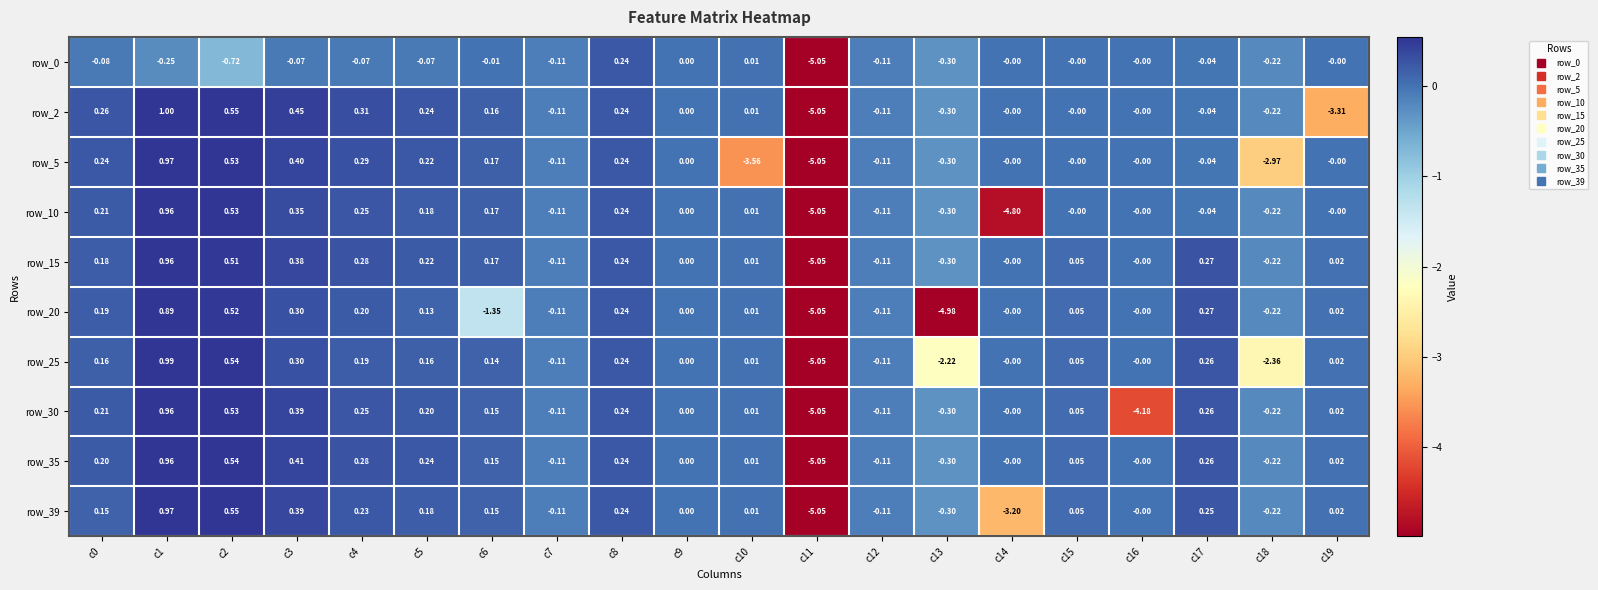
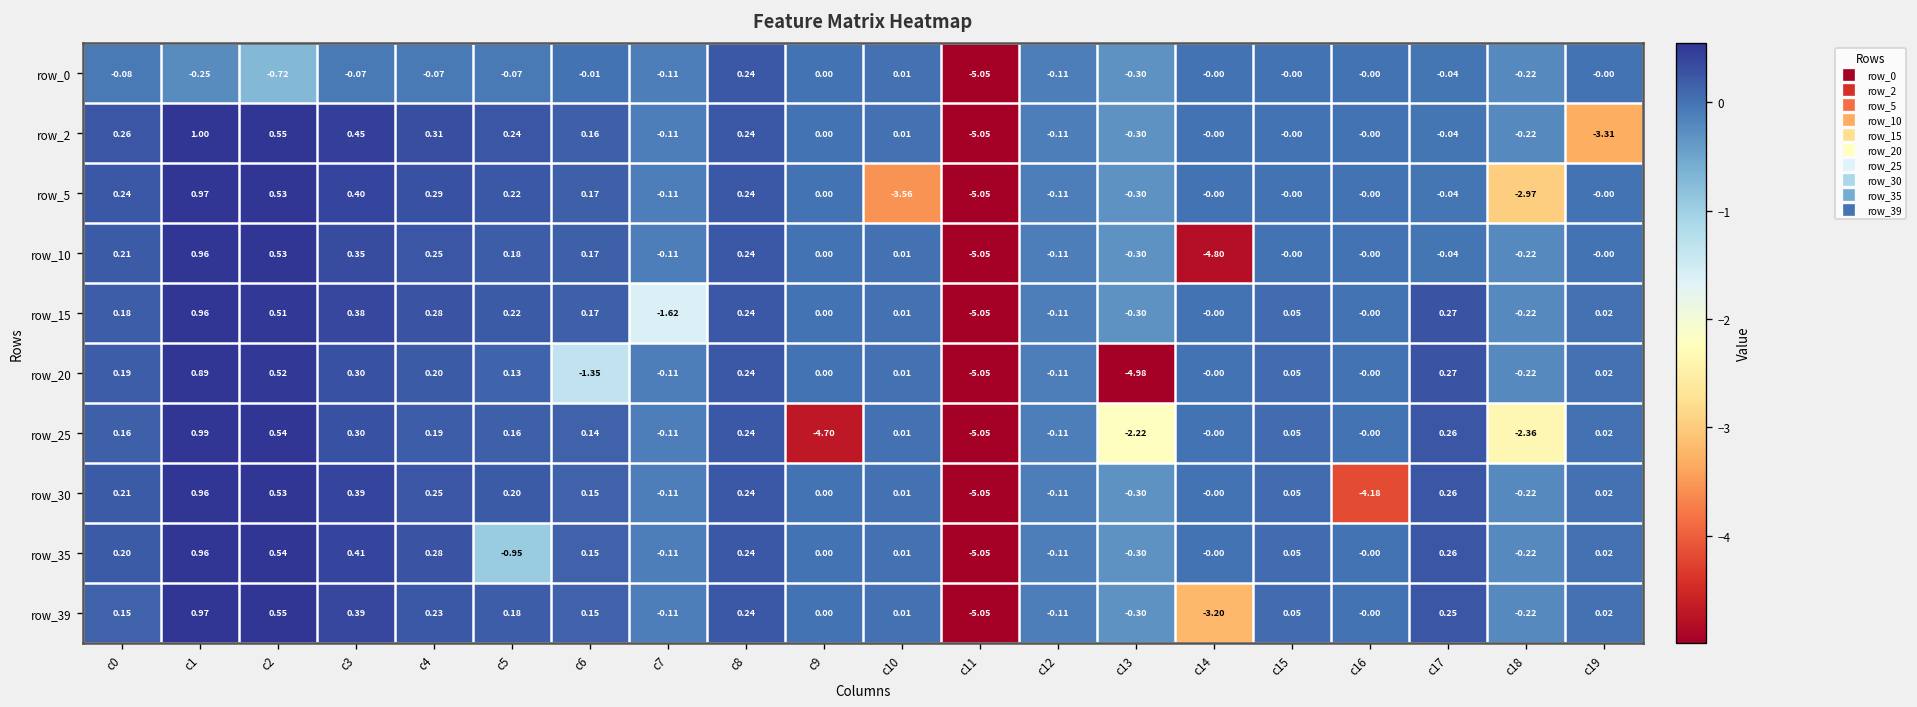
  {
    "row_0": {
      "c0": -0.08,
      "c1": -0.25,
      "c2": -0.72,
      "c3": -0.07,
      "c4": -0.07,
      "c5": -0.07,
      "c6": -0.01,
      "c7": -0.11,
      "c8": 0.24,
      "c9": 0.00,
      "c10": 0.01,
      "c11": -5.05,
      "c12": -0.11,
      "c13": -0.30,
      "c14": -0.00,
      "c15": -0.00,
      "c16": -0.00,
      "c17": -0.04,
      "c18": -0.22,
      "c19": -0.00
    },
    "row_2": {
      "c0": 0.26,
      "c1": 1.00,
      "c2": 0.55,
      "c3": 0.45,
      "c4": 0.31,
      "c5": 0.24,
      "c6": 0.16,
      "c7": -0.11,
      "c8": 0.24,
      "c9": 0.00,
      "c10": 0.01,
      "c11": -5.05,
      "c12": -0.11,
      "c13": -0.30,
      "c14": -0.00,
      "c15": -0.00,
      "c16": -0.00,
      "c17": -0.04,
      "c18": -0.22,
      "c19": -3.31
    },
    "row_5": {
      "c0": 0.24,
      "c1": 0.97,
      "c2": 0.53,
      "c3": 0.40,
      "c4": 0.29,
      "c5": 0.22,
      "c6": 0.17,
      "c7": -0.11,
      "c8": 0.24,
      "c9": 0.00,
      "c10": -3.56,
      "c11": -5.05,
      "c12": -0.11,
      "c13": -0.30,
      "c14": -0.00,
      "c15": -0.00,
      "c16": -0.00,
      "c17": -0.04,
      "c18": -2.97,
      "c19": -0.00
    },
    "row_10": {
      "c0": 0.21,
      "c1": 0.96,
      "c2": 0.53,
      "c3": 0.35,
      "c4": 0.25,
      "c5": 0.18,
      "c6": 0.17,
      "c7": -0.11,
      "c8": 0.24,
      "c9": 0.00,
      "c10": 0.01,
      "c11": -5.05,
      "c12": -0.11,
      "c13": -0.30,
      "c14": -4.80,
      "c15": -0.00,
      "c16": -0.00,
      "c17": -0.04,
      "c18": -0.22,
      "c19": -0.00
    },
    "row_15": {
      "c0": 0.18,
      "c1": 0.96,
      "c2": 0.51,
      "c3": 0.38,
      "c4": 0.28,
      "c5": 0.22,
      "c6": 0.17,
-     "c7": -0.11,
+     "c7": -1.62,
      "c8": 0.24,
      "c9": 0.00,
      "c10": 0.01,
      "c11": -5.05,
      "c12": -0.11,
      "c13": -0.30,
      "c14": -0.00,
      "c15": 0.05,
      "c16": -0.00,
      "c17": 0.27,
      "c18": -0.22,
      "c19": 0.02
    },
    "row_20": {
      "c0": 0.19,
      "c1": 0.89,
      "c2": 0.52,
      "c3": 0.30,
      "c4": 0.20,
      "c5": 0.13,
      "c6": -1.35,
      "c7": -0.11,
      "c8": 0.24,
      "c9": 0.00,
      "c10": 0.01,
      "c11": -5.05,
      "c12": -0.11,
      "c13": -4.98,
      "c14": -0.00,
      "c15": 0.05,
      "c16": -0.00,
      "c17": 0.27,
      "c18": -0.22,
      "c19": 0.02
    },
    "row_25": {
      "c0": 0.16,
      "c1": 0.99,
      "c2": 0.54,
      "c3": 0.30,
      "c4": 0.19,
      "c5": 0.16,
      "c6": 0.14,
      "c7": -0.11,
      "c8": 0.24,
-     "c9": 0.00,
+     "c9": -4.70,
      "c10": 0.01,
      "c11": -5.05,
      "c12": -0.11,
      "c13": -2.22,
      "c14": -0.00,
      "c15": 0.05,
      "c16": -0.00,
      "c17": 0.26,
      "c18": -2.36,
      "c19": 0.02
    },
    "row_30": {
      "c0": 0.21,
      "c1": 0.96,
      "c2": 0.53,
      "c3": 0.39,
      "c4": 0.25,
      "c5": 0.20,
      "c6": 0.15,
      "c7": -0.11,
      "c8": 0.24,
      "c9": 0.00,
      "c10": 0.01,
      "c11": -5.05,
      "c12": -0.11,
      "c13": -0.30,
      "c14": -0.00,
      "c15": 0.05,
      "c16": -4.18,
      "c17": 0.26,
      "c18": -0.22,
      "c19": 0.02
    },
    "row_35": {
      "c0": 0.20,
      "c1": 0.96,
      "c2": 0.54,
      "c3": 0.41,
      "c4": 0.28,
-     "c5": 0.24,
+     "c5": -0.95,
      "c6": 0.15,
      "c7": -0.11,
      "c8": 0.24,
      "c9": 0.00,
      "c10": 0.01,
      "c11": -5.05,
      "c12": -0.11,
      "c13": -0.30,
      "c14": -0.00,
      "c15": 0.05,
      "c16": -0.00,
      "c17": 0.26,
      "c18": -0.22,
      "c19": 0.02
    },
    "row_39": {
      "c0": 0.15,
      "c1": 0.97,
      "c2": 0.55,
      "c3": 0.39,
      "c4": 0.23,
      "c5": 0.18,
      "c6": 0.15,
      "c7": -0.11,
      "c8": 0.24,
      "c9": 0.00,
      "c10": 0.01,
      "c11": -5.05,
      "c12": -0.11,
      "c13": -0.30,
      "c14": -3.20,
      "c15": 0.05,
      "c16": -0.00,
      "c17": 0.25,
      "c18": -0.22,
      "c19": 0.02
    }
  }
